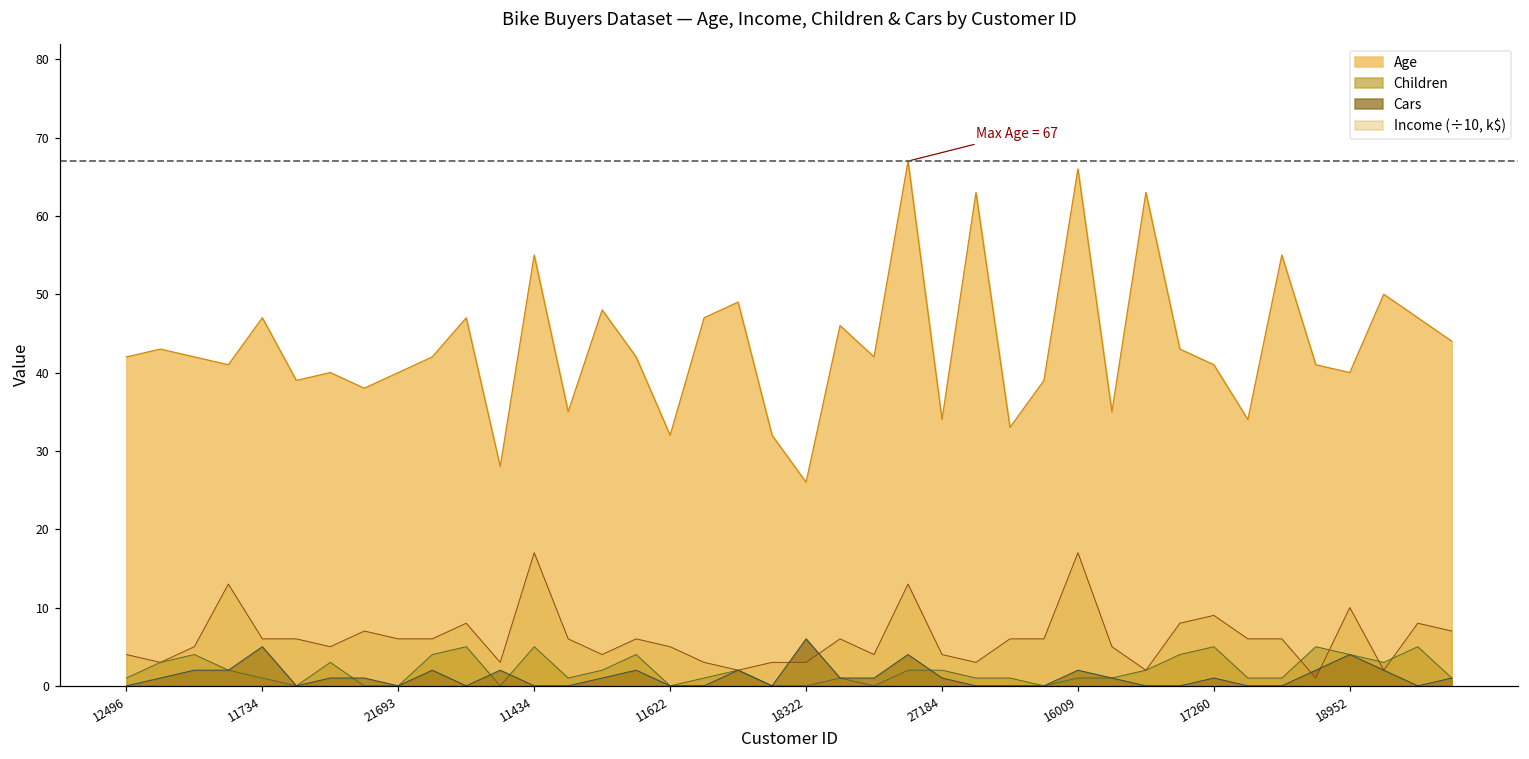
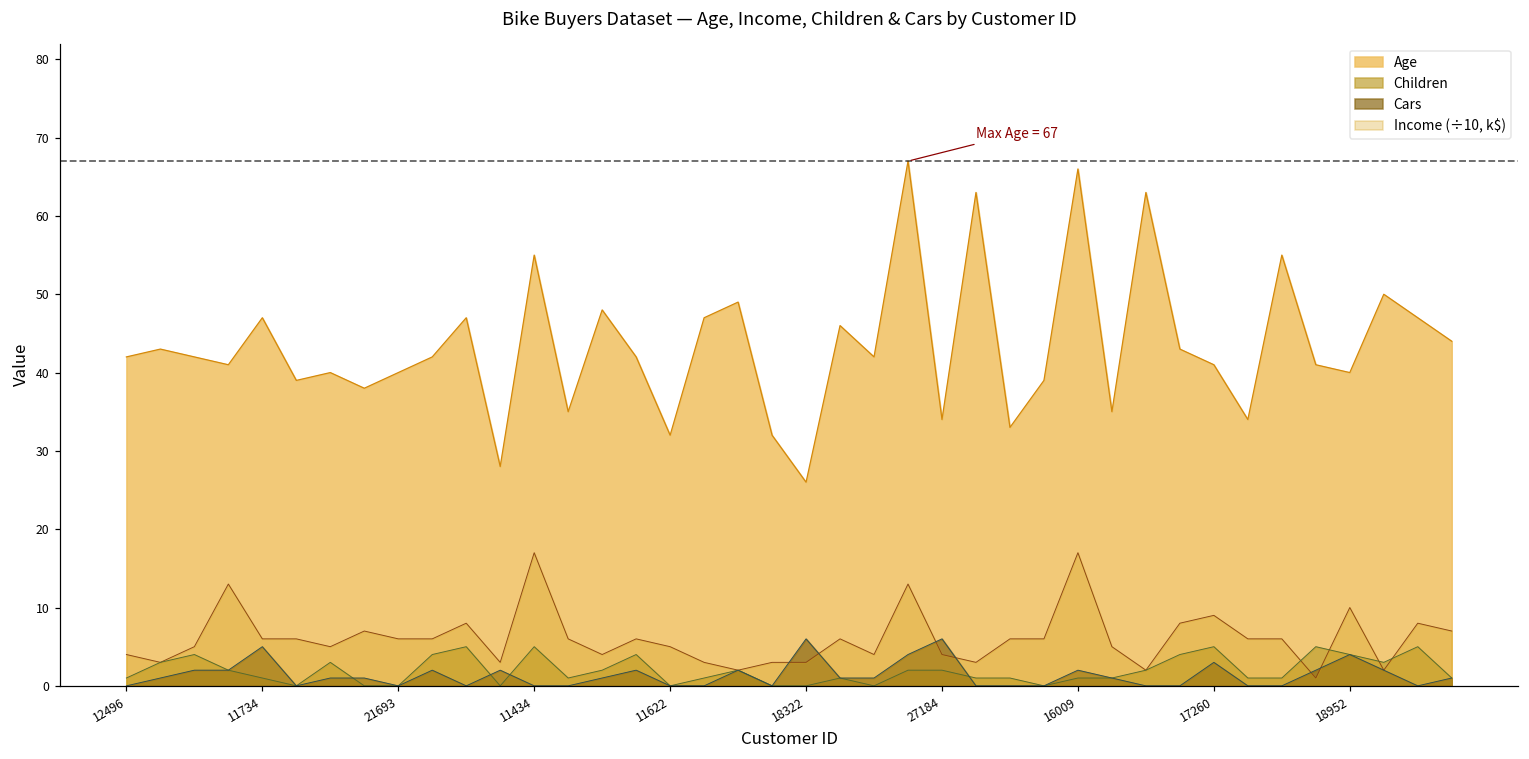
  {
    "Cars": {
      "12496": 0,
      "11734": 5,
      "11434": 0,
      "18322": 6,
-     "27184": 1,
+     "27184": 6,
      "16009": 2,
-     "17260": 1
+     "17260": 3
    }
  }
